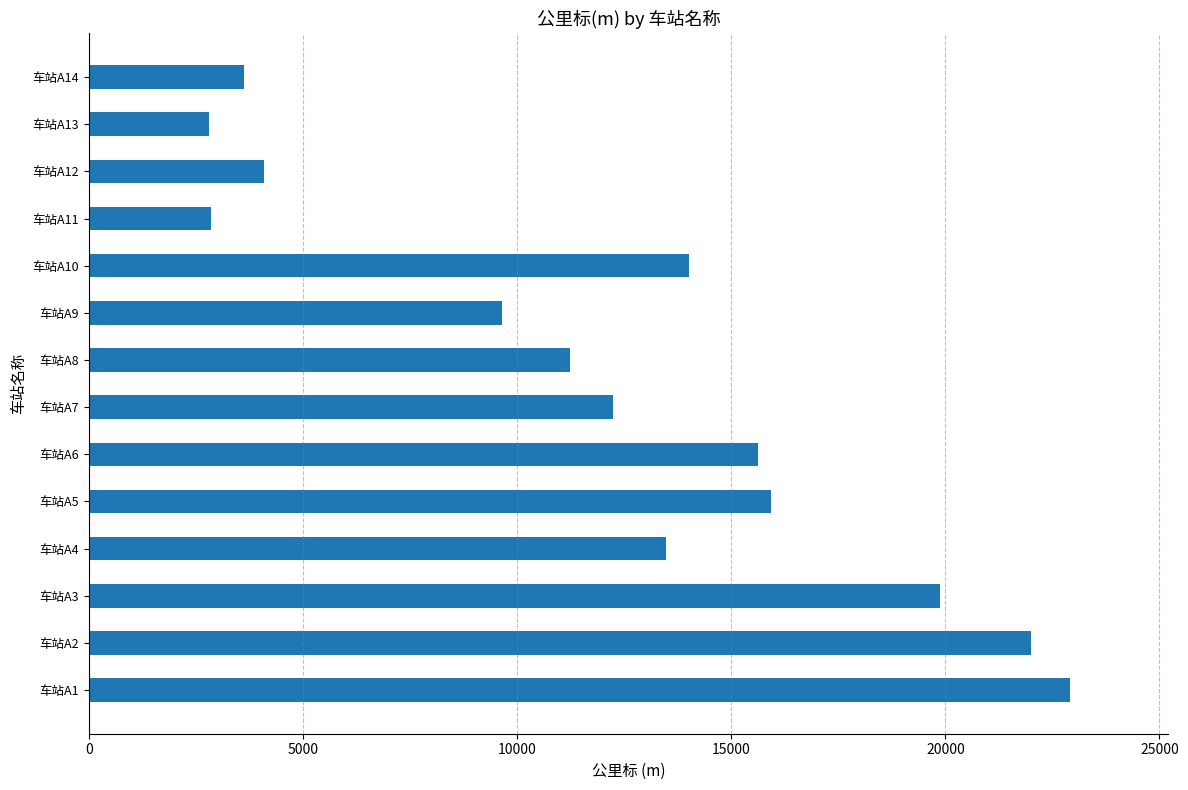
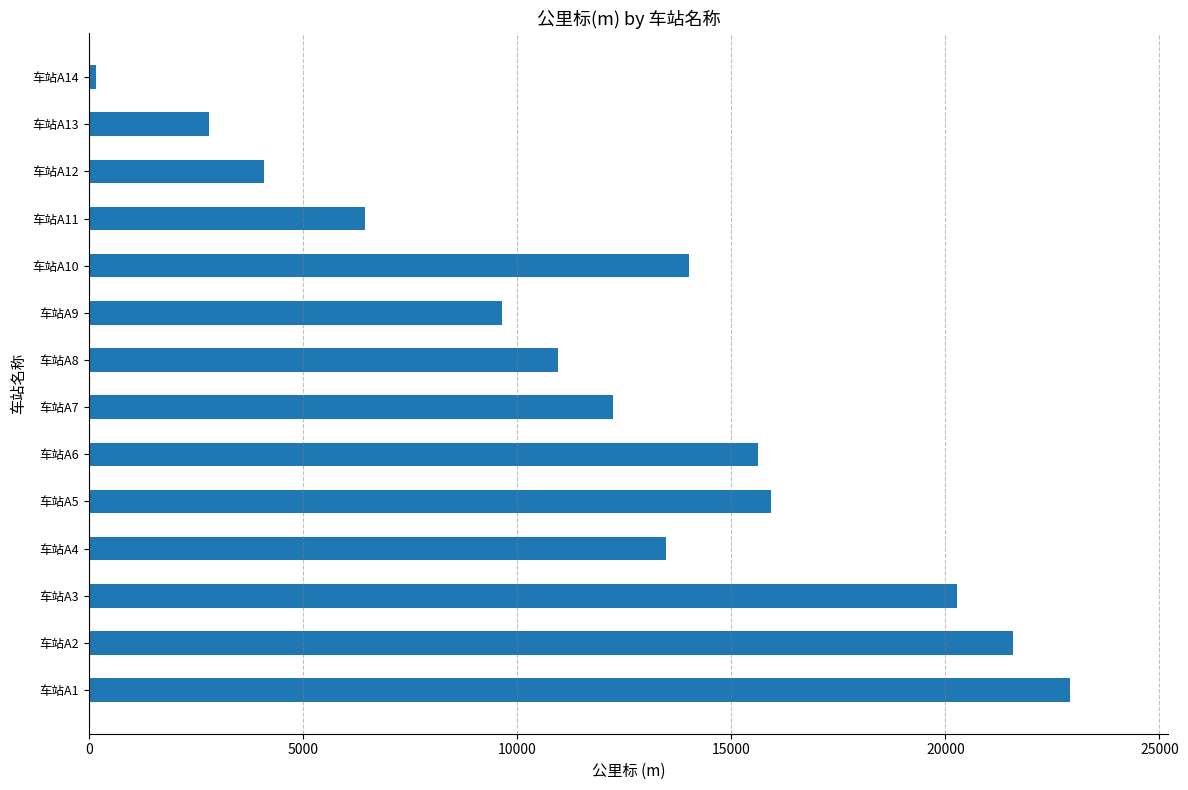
  {
-   "车站A14": 3600,
+   "车站A14": 200,
    "车站A13": 2800,
    "车站A12": 4100,
-   "车站A11": 2800,
+   "车站A11": 6400,
    "车站A10": 14000,
    "车站A9": 9600,
-   "车站A8": 11200,
+   "车站A8": 11000,
    "车站A7": 12200,
    "车站A6": 15600,
    "车站A5": 15900,
    "车站A4": 13500,
-   "车站A3": 19900,
-   "车站A2": 22000,
+   "车站A3": 20300,
+   "车站A2": 21600,
    "车站A1": 22900
  }
